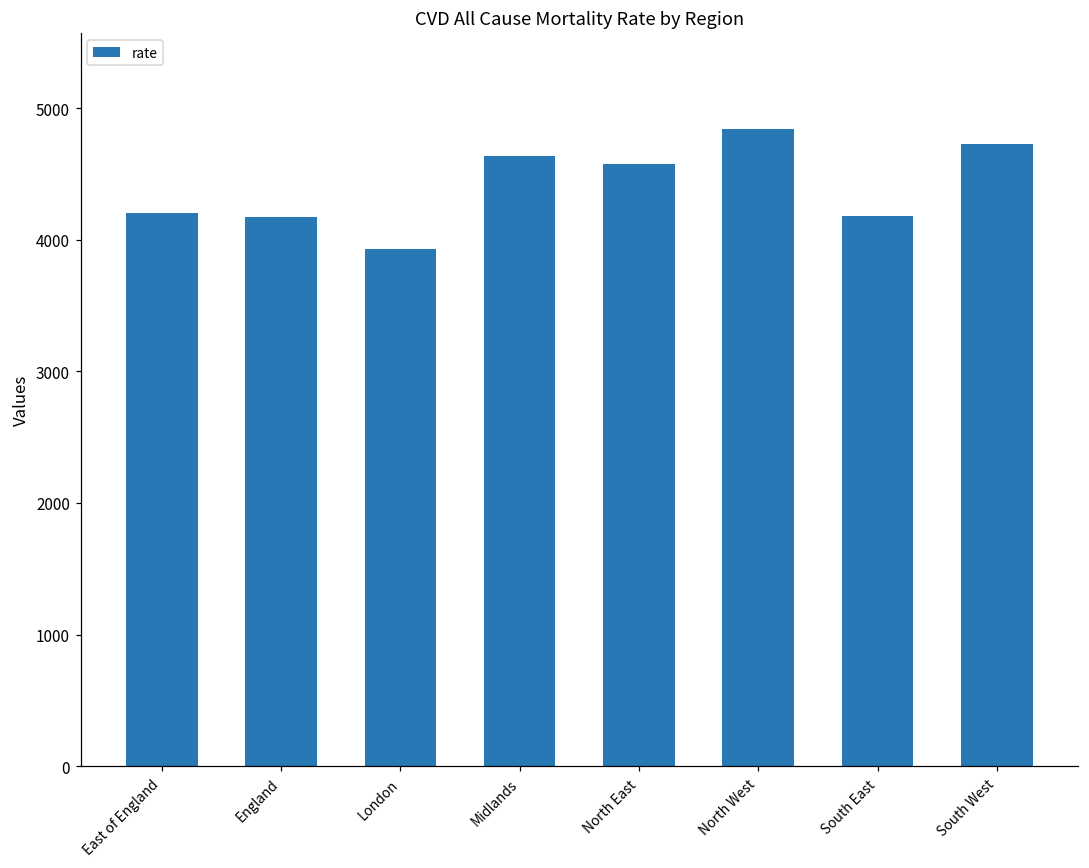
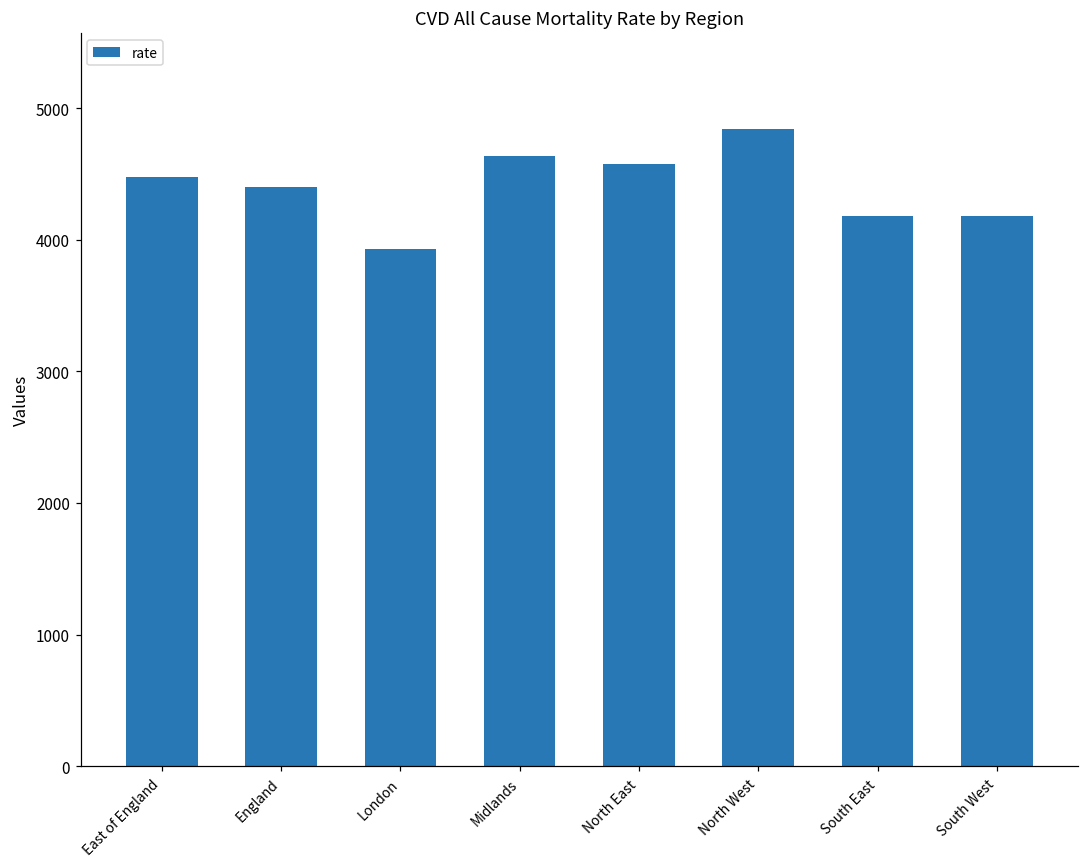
  {
-   "East of England": 4200,
-   "England": 4170,
+   "East of England": 4480,
+   "England": 4400,
    "London": 3930,
    "Midlands": 4630,
    "North East": 4580,
    "North West": 4840,
    "South East": 4180,
-   "South West": 4720
+   "South West": 4180
  }
